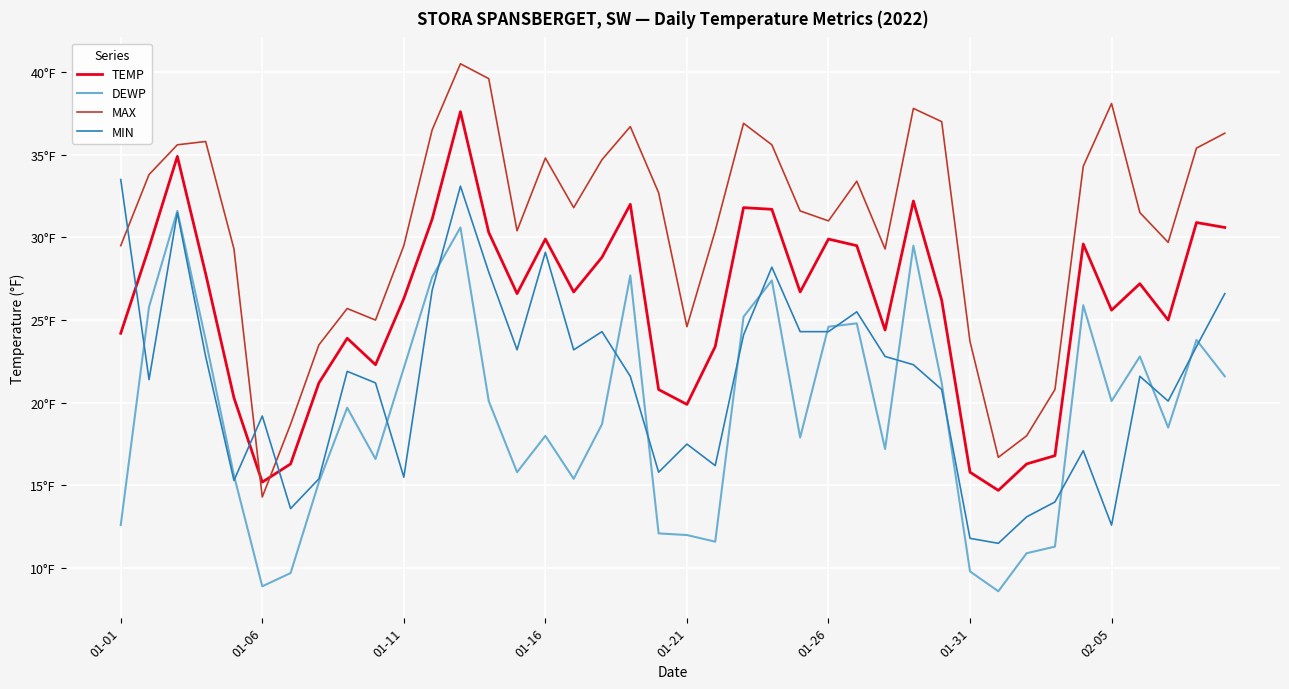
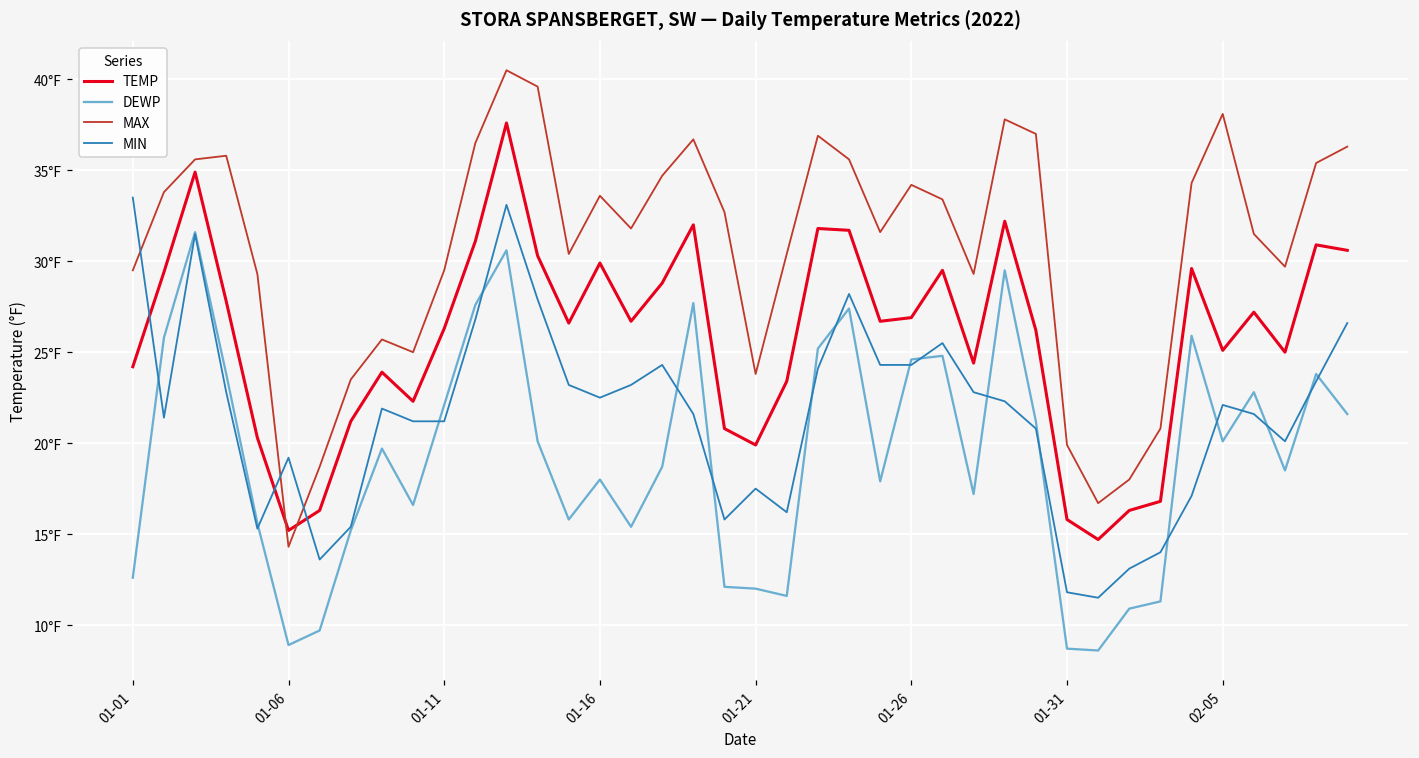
  {
    "TEMP": {
      "01-01": "24.2°F",
      "01-06": "15.2°F",
      "01-11": "26.3°F",
      "01-16": "29.9°F",
      "01-21": "19.9°F",
-     "01-26": "29.9°F",
+     "01-26": "26.9°F",
      "01-31": "15.8°F",
-     "02-05": "25.6°F"
+     "02-05": "25.1°F"
    },
    "DEWP": {
      "01-01": "12.6°F",
      "01-06": "8.9°F",
      "01-11": "22.1°F",
      "01-16": "18.0°F",
      "01-21": "12.0°F",
      "01-26": "24.6°F",
-     "01-31": "9.8°F",
+     "01-31": "8.7°F",
      "02-05": "20.1°F"
    },
    "MAX": {
      "01-01": "29.5°F",
      "01-06": "14.3°F",
      "01-11": "29.5°F",
-     "01-16": "34.8°F",
-     "01-21": "24.6°F",
-     "01-26": "31.0°F",
-     "01-31": "23.7°F",
+     "01-16": "33.6°F",
+     "01-21": "23.8°F",
+     "01-26": "34.2°F",
+     "01-31": "19.9°F",
      "02-05": "38.1°F"
    },
    "MIN": {
      "01-01": "33.5°F",
      "01-06": "19.2°F",
-     "01-11": "15.5°F",
-     "01-16": "29.1°F",
+     "01-11": "21.2°F",
+     "01-16": "22.5°F",
      "01-21": "17.5°F",
      "01-26": "24.3°F",
      "01-31": "11.8°F",
-     "02-05": "12.6°F"
+     "02-05": "22.1°F"
    }
  }
